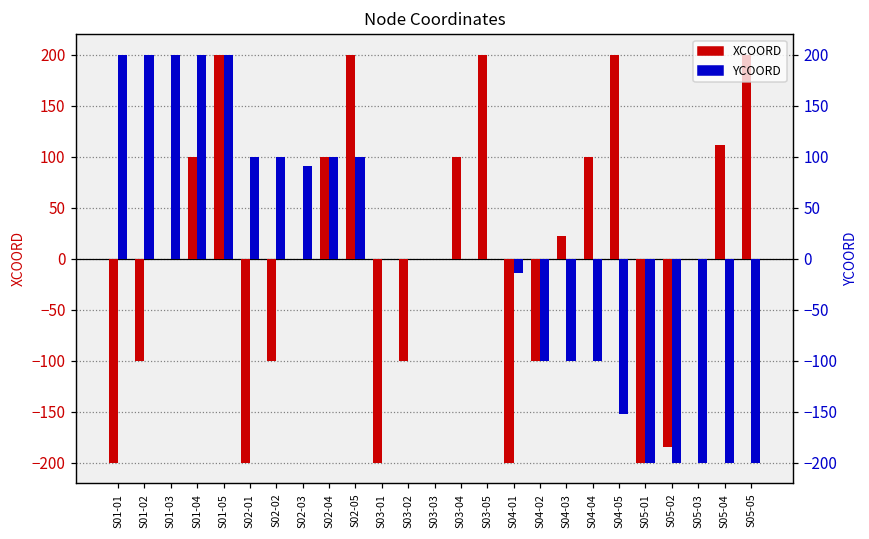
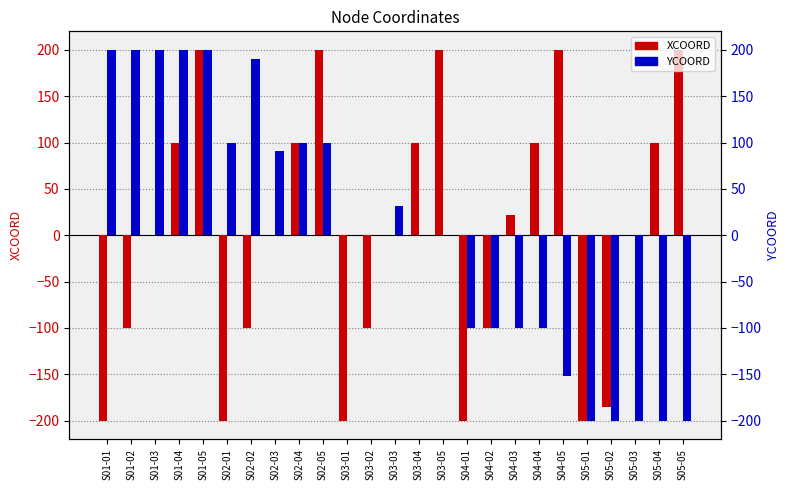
  {
    "XCOORD": {
      "S01-01": -200,
      "S01-02": -100,
      "S01-03": 0,
      "S01-04": 100,
      "S01-05": 200,
      "S02-01": -200,
      "S02-02": -100,
      "S02-03": 0,
      "S02-04": 100,
      "S02-05": 200,
      "S03-01": -200,
      "S03-02": -100,
      "S03-03": 0,
      "S03-04": 100,
      "S03-05": 200,
      "S04-01": -200,
      "S04-02": -100,
      "S04-03": 20,
      "S04-04": 100,
      "S04-05": 200,
      "S05-01": -200,
      "S05-02": -190,
      "S05-03": 0,
-     "S05-04": 110
+     "S05-04": 100
    },
    "YCOORD": {
      "S01-01": 200,
      "S01-02": 200,
      "S01-03": 200,
      "S01-04": 200,
      "S01-05": 200,
      "S02-01": 100,
-     "S02-02": 100,
+     "S02-02": 190,
      "S02-03": 90,
      "S02-04": 100,
      "S02-05": 100,
      "S03-01": 0,
      "S03-02": 0,
-     "S03-03": 0,
+     "S03-03": 30,
      "S03-04": 0,
      "S03-05": 0,
-     "S04-01": -10,
+     "S04-01": -100,
      "S04-02": -100,
      "S04-03": -100,
      "S04-04": -100,
      "S04-05": -150,
      "S05-01": -200,
      "S05-02": -200,
      "S05-03": -200,
      "S05-04": -200,
      "S05-05": -200
    }
  }
